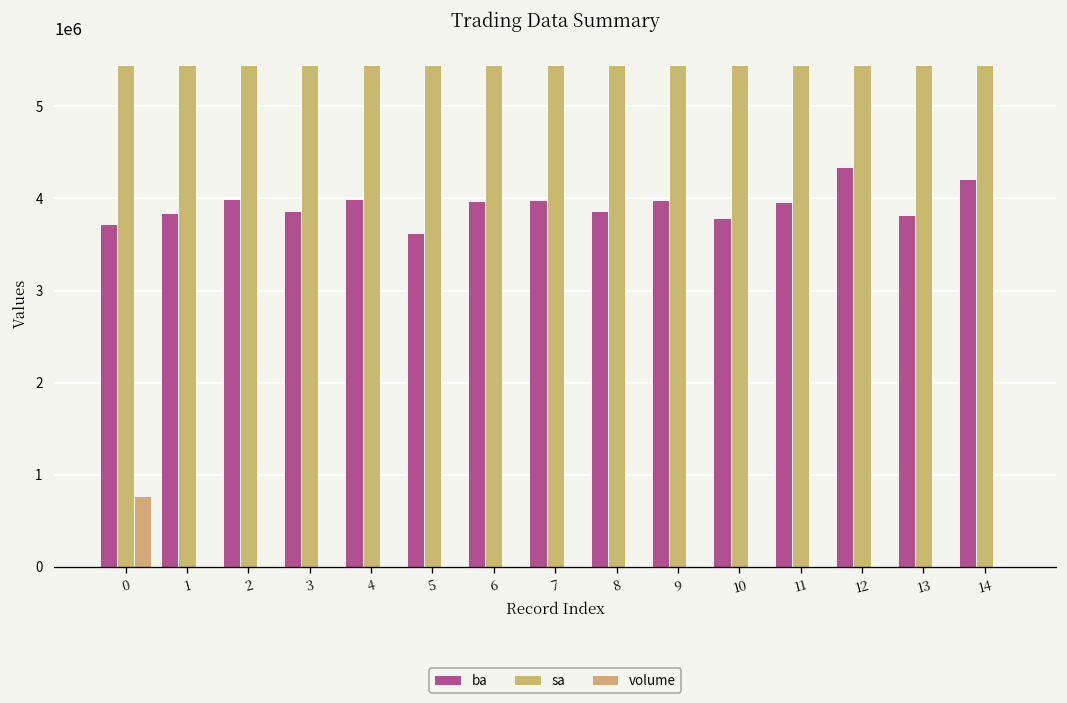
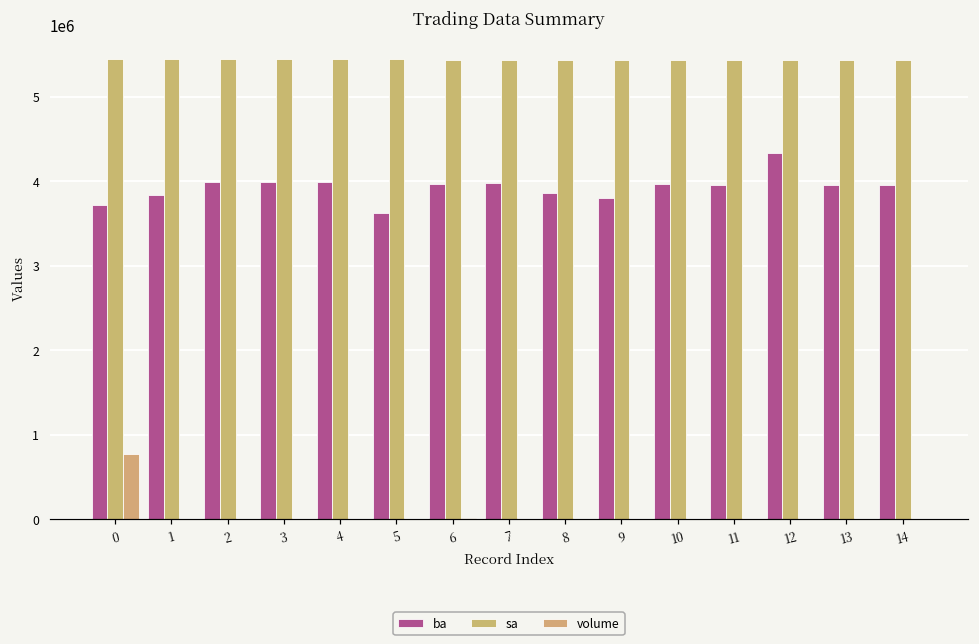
  {
    "ba": {
      "0": 3700000,
      "1": 3800000,
      "2": 4000000,
-     "3": 3900000,
+     "3": 4000000,
      "4": 4000000,
      "5": 3600000,
      "6": 4000000,
      "7": 4000000,
      "8": 3900000,
-     "9": 4000000,
-     "10": 3800000,
+     "9": 3800000,
+     "10": 4000000,
      "11": 4000000,
      "12": 4300000,
-     "13": 3800000,
-     "14": 4200000
+     "13": 4000000,
+     "14": 4000000
    }
  }
